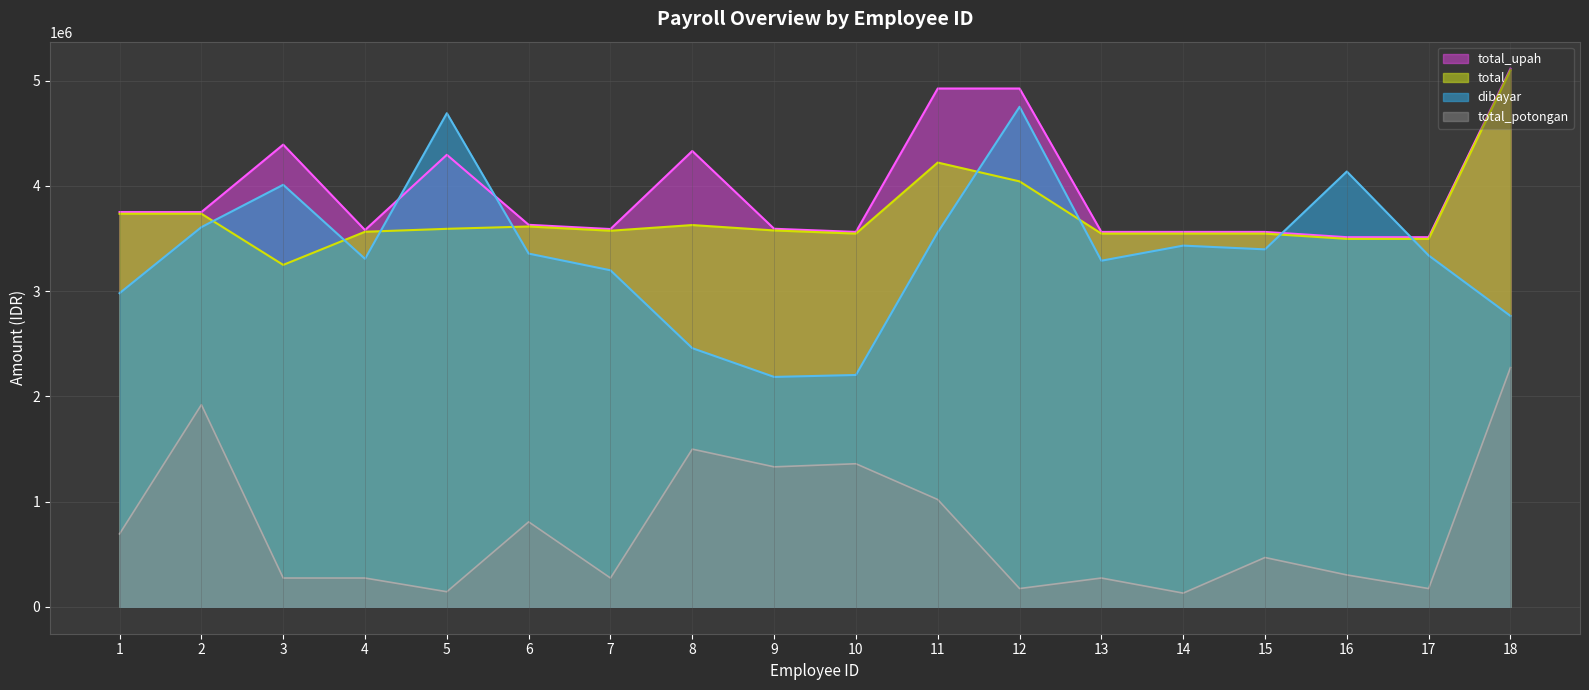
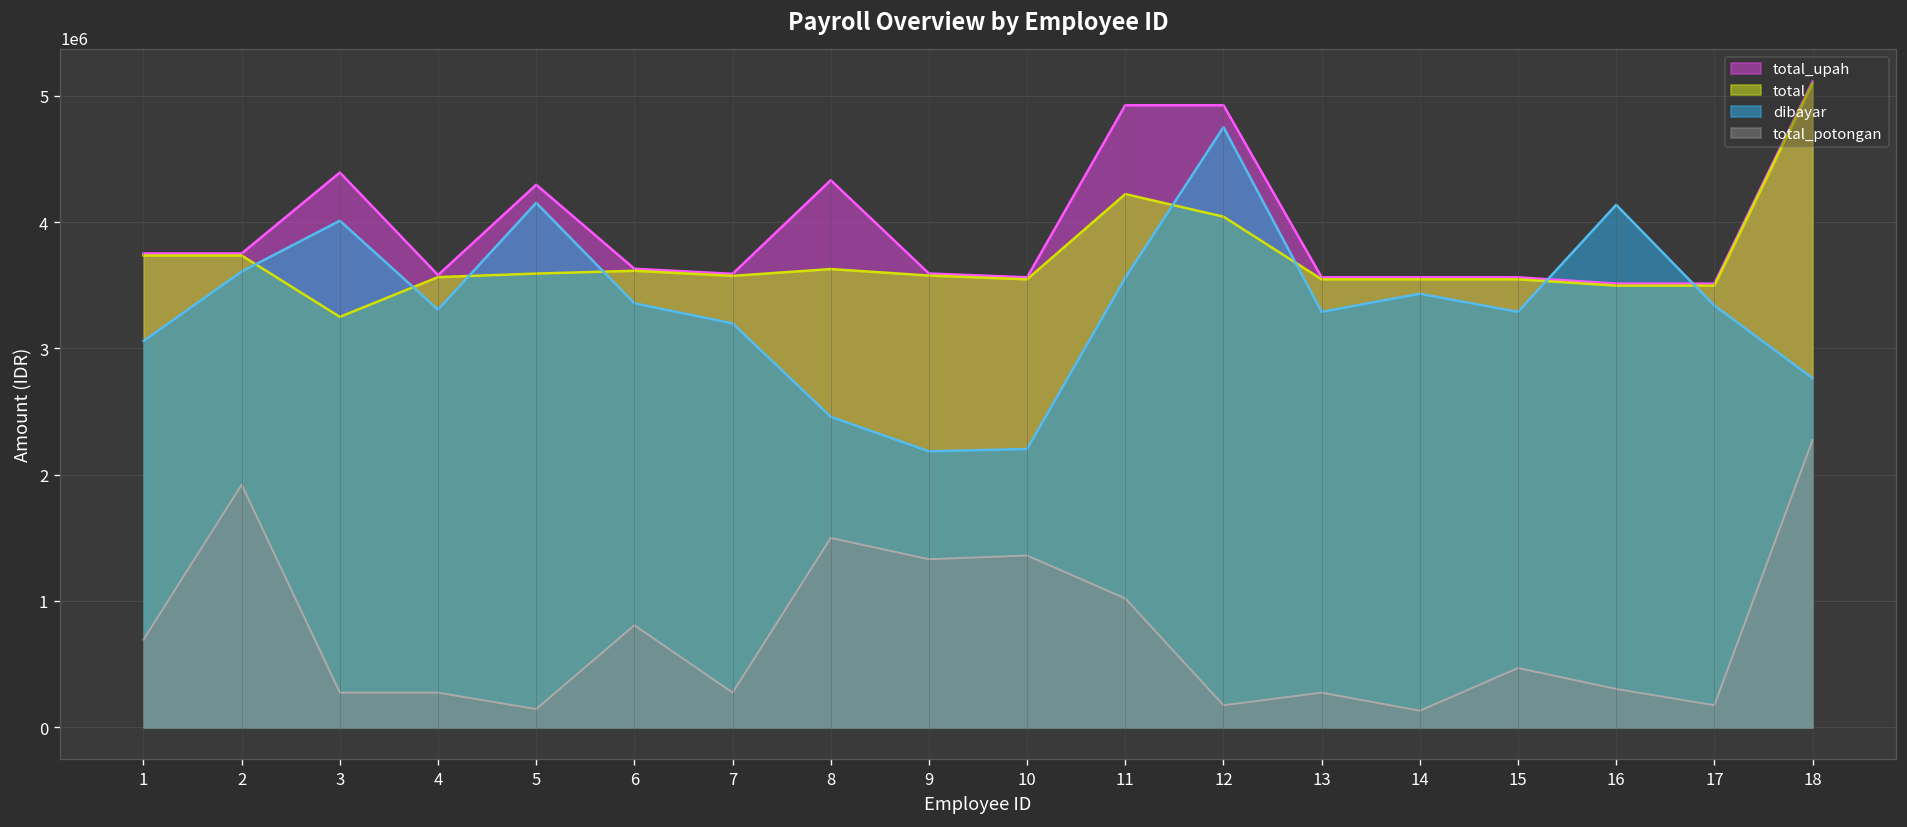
  {
    "total_upah": {
      "3": 4390000,
      "5": 4300000,
      "8": 4330000,
      "11": 4930000,
      "12": 4930000
    },
    "total": {
      "3": 3250000,
      "5": 3590000,
      "8": 3630000,
      "11": 4220000,
      "12": 4040000
    },
    "dibayar": {
-     "1": 2980000,
+     "1": 3060000,
      "2": 3610000,
      "3": 4010000,
      "4": 3310000,
-     "5": 4690000,
+     "5": 4150000,
      "6": 3360000,
      "7": 3200000,
      "8": 2460000,
      "9": 2180000,
      "10": 2200000,
      "11": 3560000,
      "12": 4750000,
      "13": 3290000,
      "14": 3430000,
-     "15": 3400000,
+     "15": 3290000,
      "16": 4140000,
      "17": 3340000,
      "18": 2760000
    },
    "total_potongan": {
      "1": 690000,
      "2": 1920000,
      "3": 270000,
      "4": 270000,
      "5": 140000,
      "6": 810000,
      "7": 270000,
      "8": 1500000,
      "9": 1330000,
      "10": 1360000,
      "11": 1020000,
      "12": 170000,
      "13": 270000,
      "14": 130000,
      "15": 470000,
      "16": 300000,
      "17": 170000,
      "18": 2270000
    }
  }
